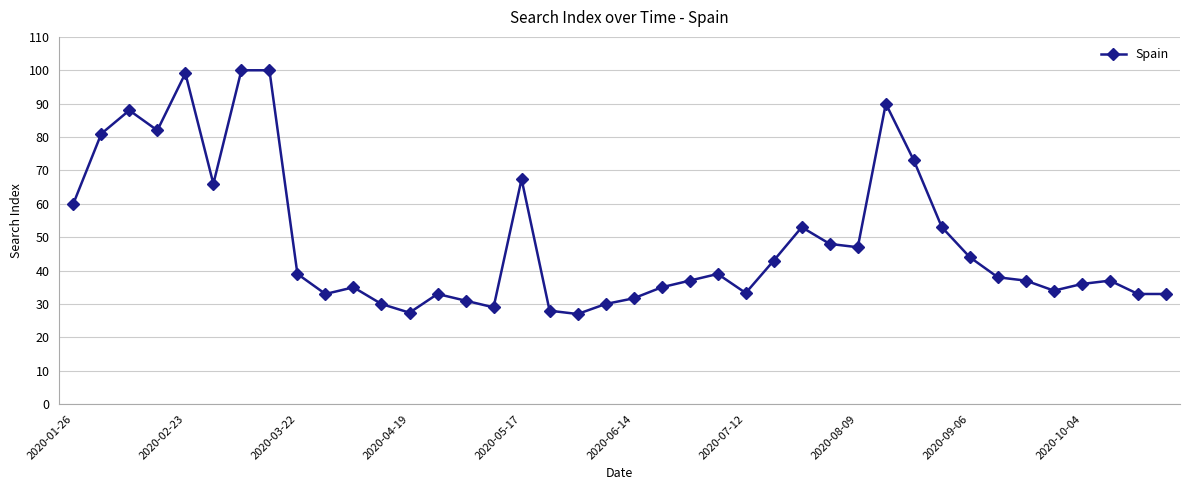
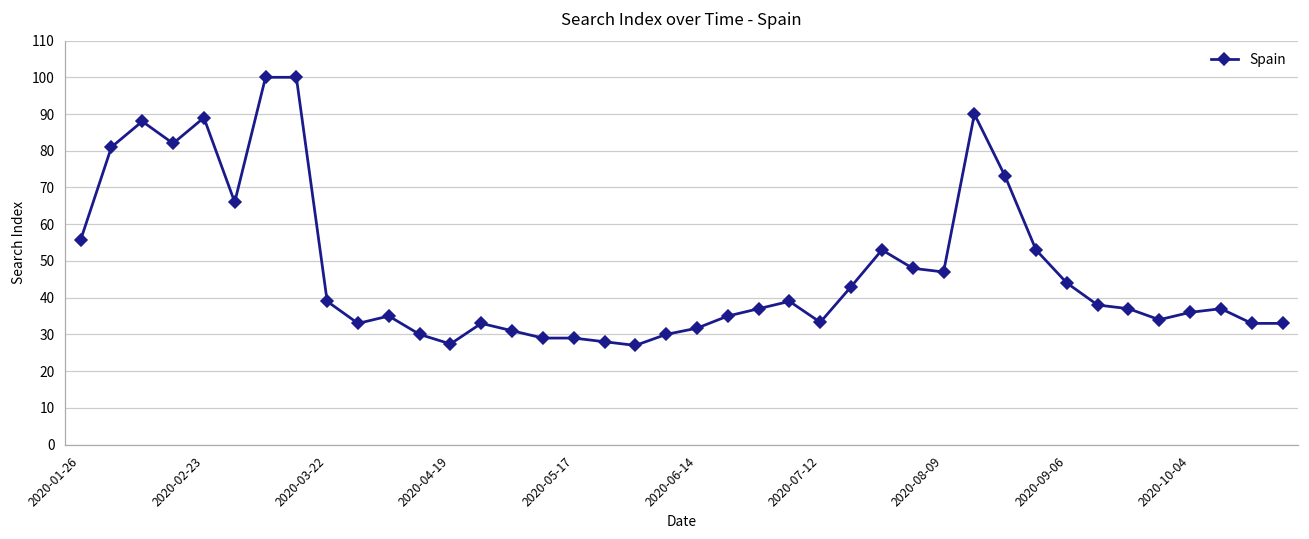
  {
-   "2020-01-26": 60,
-   "2020-02-23": 99,
+   "2020-01-26": 56,
+   "2020-02-23": 89,
    "2020-03-22": 39,
    "2020-04-19": 27,
-   "2020-05-17": 67,
+   "2020-05-17": 29,
    "2020-06-14": 32,
    "2020-07-12": 33,
    "2020-08-09": 47,
    "2020-09-06": 44,
    "2020-10-04": 36
  }
